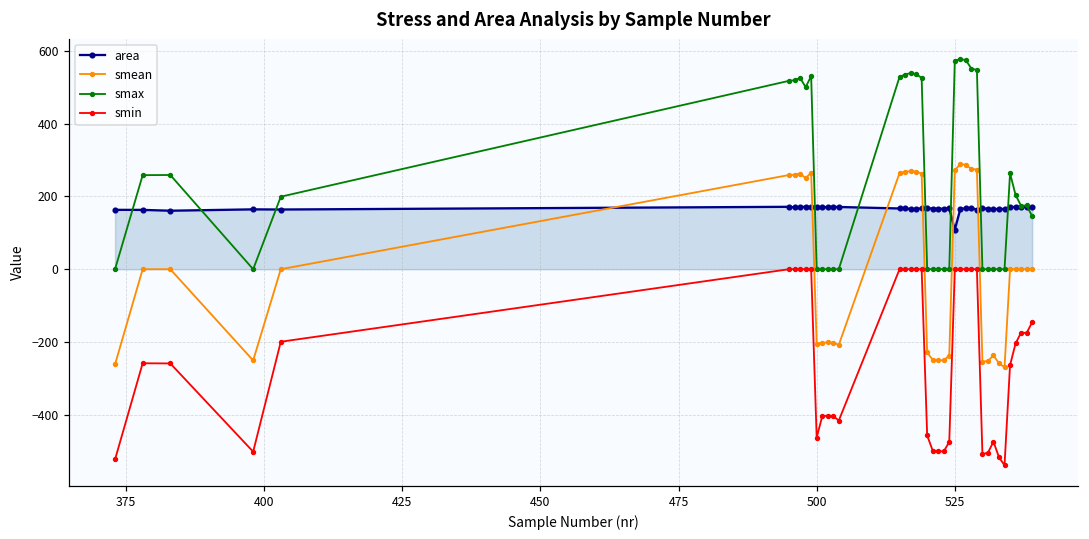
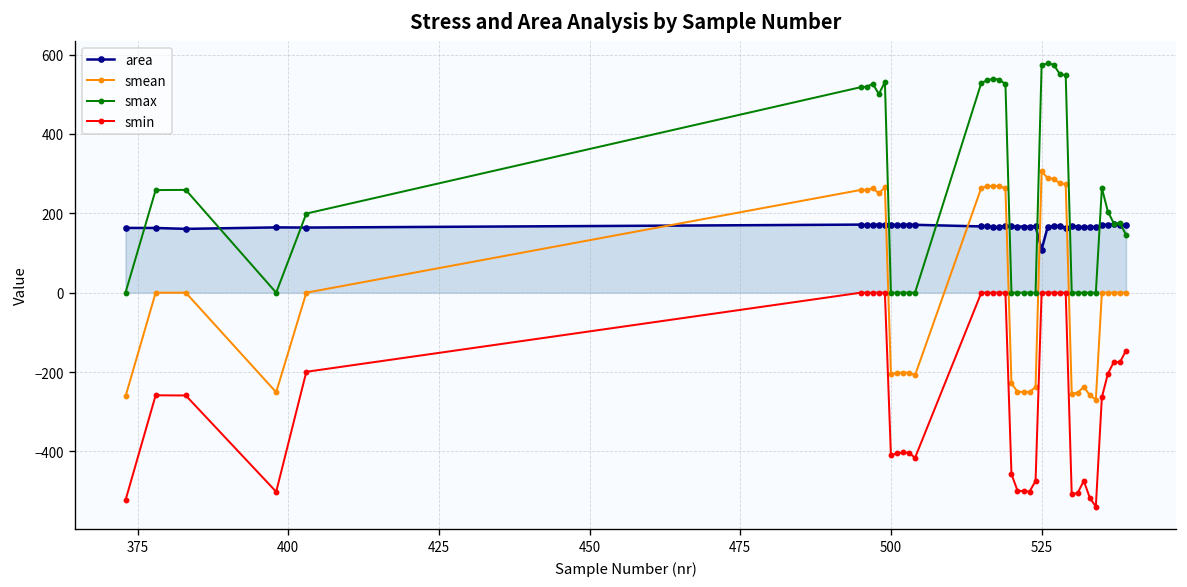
  {
    "area": {
      "500": 170,
      "525": 110
    },
    "smean": {
      "500": -200,
-     "525": 270
+     "525": 310
    },
    "smax": {
      "500": 0,
      "525": 570
    },
    "smin": {
-     "500": -460,
+     "500": -410,
      "525": 0
    }
  }
